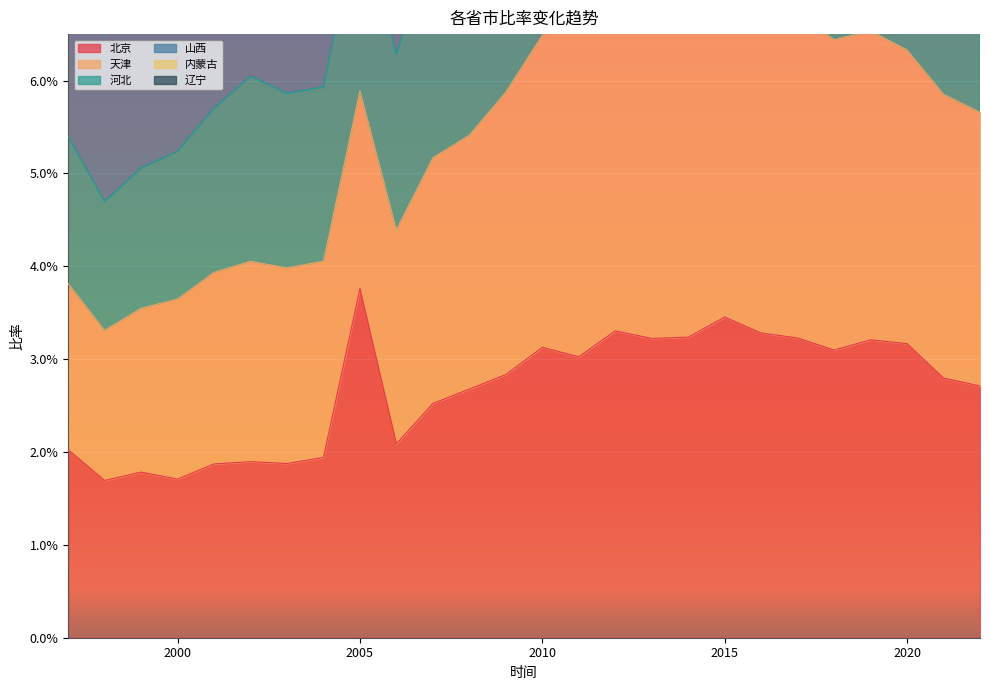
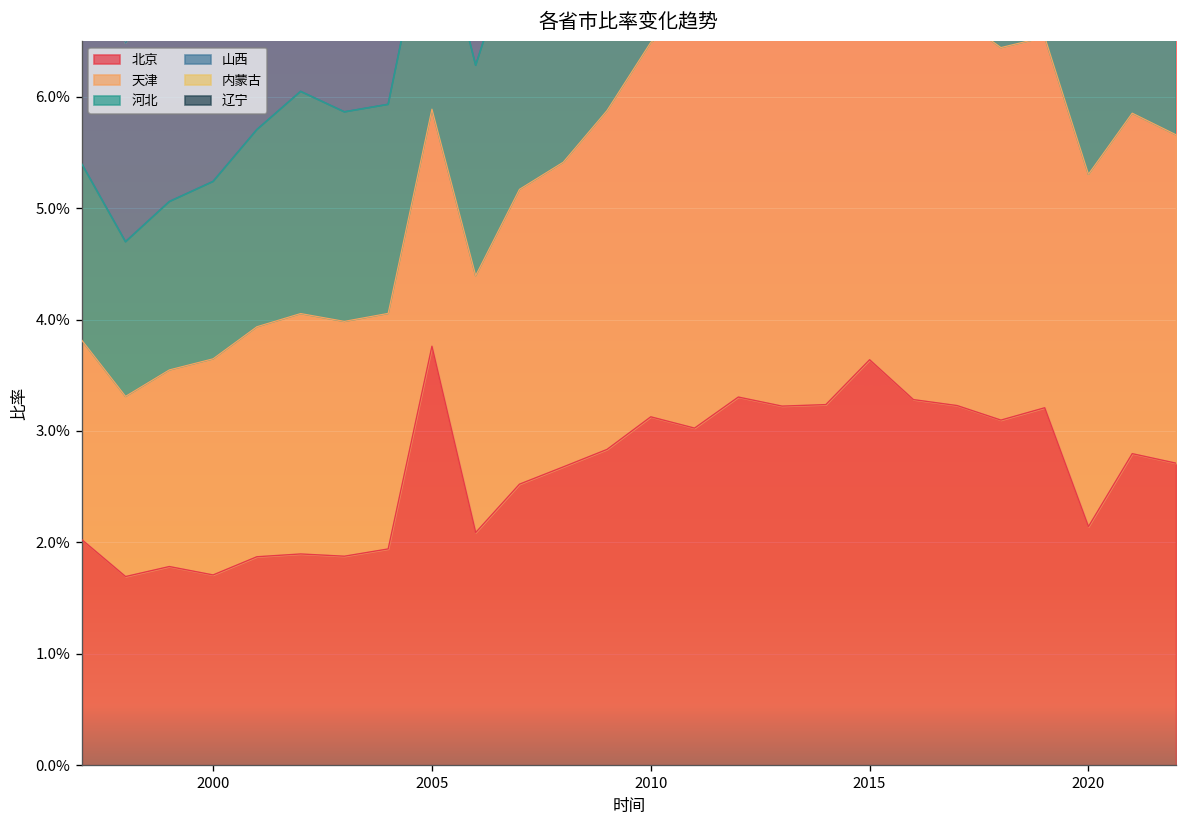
  {
    "北京": {
      "2000": "1.7%",
      "2005": "3.8%",
      "2010": "3.1%",
-     "2015": "3.5%",
-     "2020": "3.2%"
+     "2015": "3.6%",
+     "2020": "2.1%"
    }
  }
